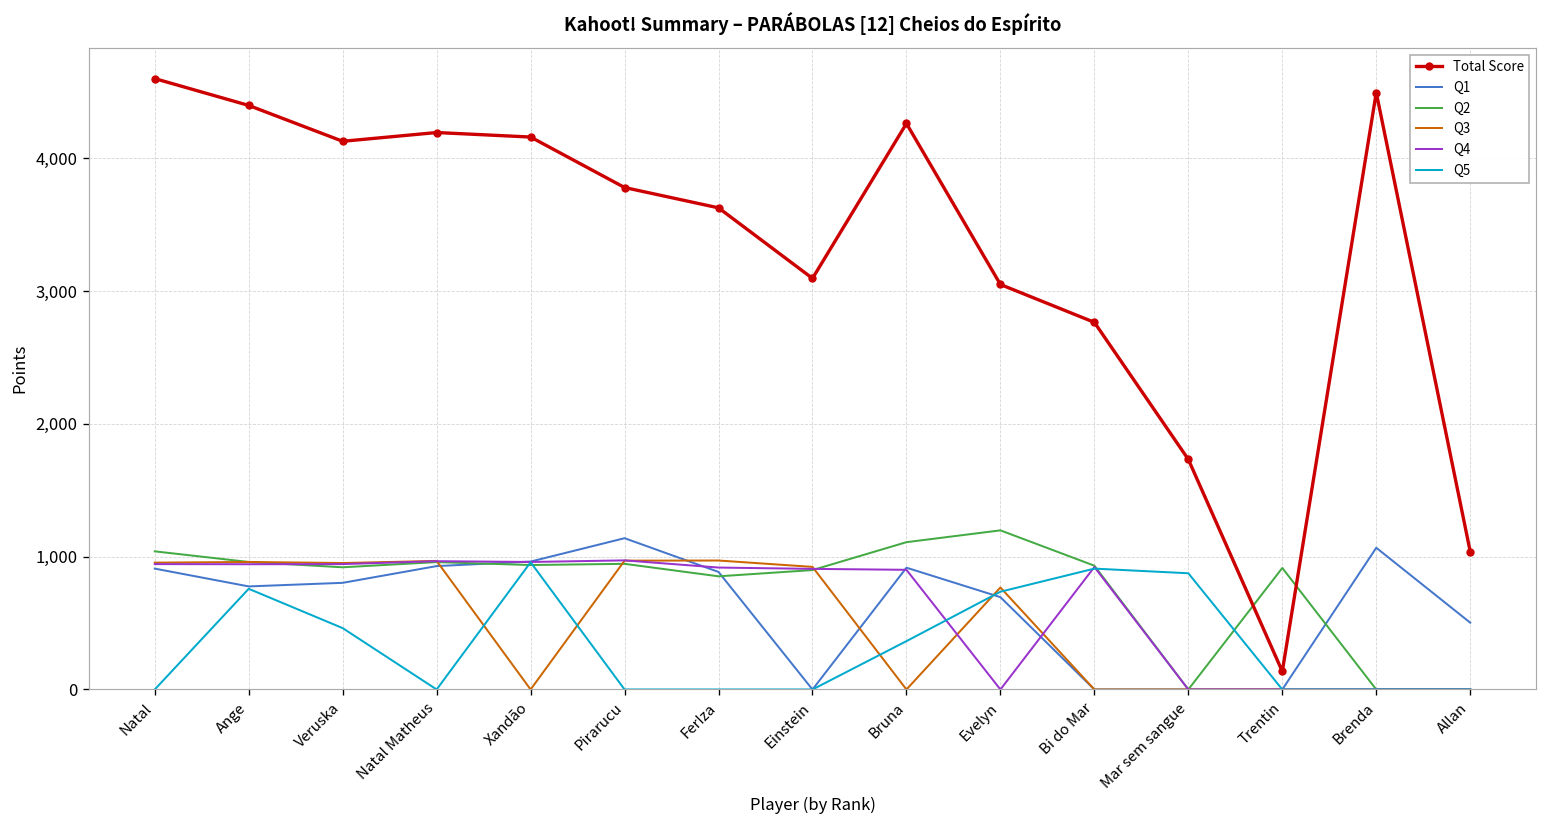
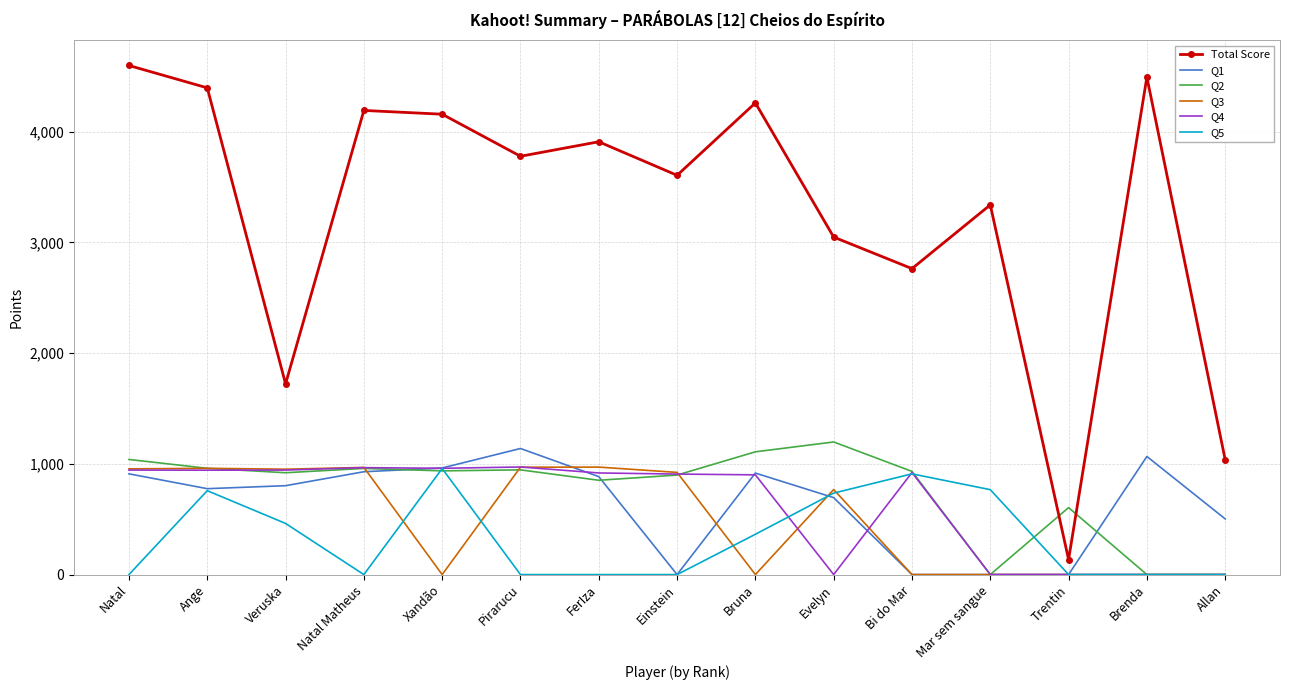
  {
    "Total Score": {
      "Natal": "4,600",
      "Ange": "4,400",
-     "Veruska": "4,130",
+     "Veruska": "1,720",
      "Natal Matheus": "4,190",
      "Xandão": "4,160",
      "Pirarucu": "3,780",
-     "FerIza": "3,630",
-     "Einstein": "3,100",
+     "FerIza": "3,910",
+     "Einstein": "3,610",
      "Bruna": "4,260",
      "Evelyn": "3,050",
      "Bi do Mar": "2,760",
-     "Mar sem sangue": "1,730",
+     "Mar sem sangue": "3,340",
      "Trentin": "140",
      "Brenda": "4,490",
      "Allan": "1,040"
    },
    "Q1": {
      "Natal": "910",
      "Veruska": "800",
      "Natal Matheus": "930",
      "Pirarucu": "1,140",
      "FerIza": "890",
      "Evelyn": "700",
      "Brenda": "1,070",
      "Allan": "500"
    },
    "Q2": {
      "Natal": "1,040",
      "Veruska": "920",
      "Pirarucu": "950",
      "FerIza": "850",
      "Bruna": "1,110",
      "Evelyn": "1,200",
-     "Trentin": "920"
+     "Trentin": "610"
    },
    "Q3": {
      "Xandão": "0",
      "FerIza": "970",
      "Bruna": "0",
      "Evelyn": "770"
    },
    "Q4": {
      "FerIza": "920",
      "Evelyn": "0"
    },
    "Q5": {
      "Natal": "0",
      "Veruska": "460",
      "Natal Matheus": "0",
      "Pirarucu": "0",
      "FerIza": "0",
      "Bruna": "360",
      "Evelyn": "740",
-     "Mar sem sangue": "880"
+     "Mar sem sangue": "770"
    }
  }
